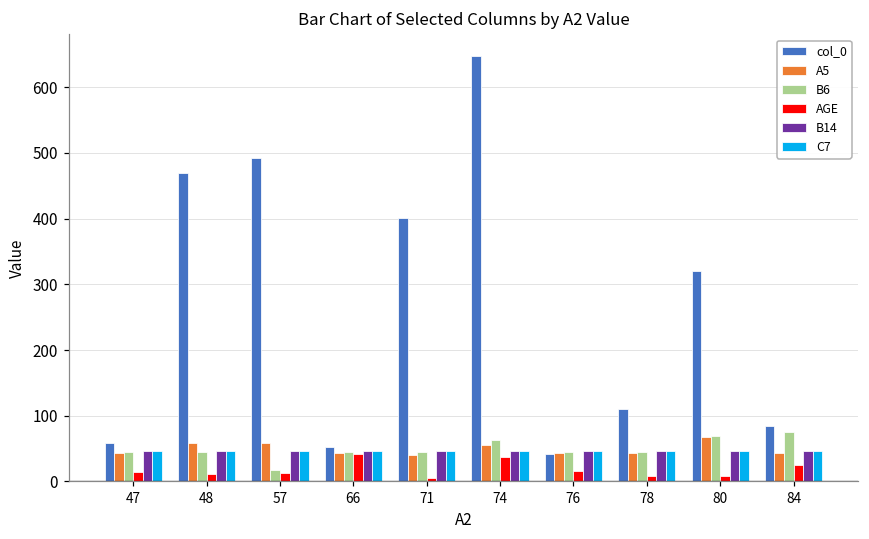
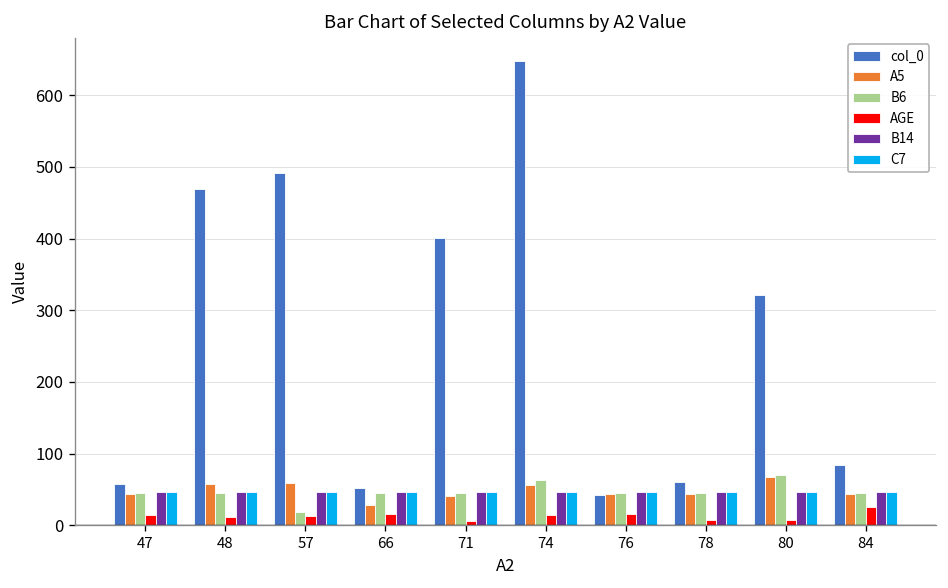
  {
    "col_0": {
      "47": 60,
      "48": 470,
      "57": 490,
      "66": 50,
      "71": 400,
      "74": 650,
      "76": 40,
-     "78": 110,
+     "78": 60,
      "80": 320,
      "84": 80
    },
    "A5": {
      "47": 40,
      "48": 60,
      "57": 60,
-     "66": 40,
+     "66": 30,
      "71": 40,
      "74": 60,
      "76": 40,
      "78": 40,
      "80": 70,
      "84": 40
    },
    "B6": {
      "47": 50,
      "48": 50,
      "57": 20,
      "66": 50,
      "71": 50,
      "74": 60,
      "76": 50,
      "78": 50,
      "80": 70,
-     "84": 80
+     "84": 50
    },
    "AGE": {
      "47": 10,
      "48": 10,
      "57": 10,
-     "66": 40,
+     "66": 20,
      "71": 10,
-     "74": 40,
+     "74": 20,
      "76": 20,
      "78": 10,
      "80": 10,
      "84": 30
    },
    "B14": {
      "47": 50,
      "48": 50,
      "57": 50,
      "66": 50,
      "71": 50,
      "74": 50,
      "76": 50,
      "78": 50,
      "80": 50,
      "84": 50
    },
    "C7": {
      "47": 50,
      "48": 50,
      "57": 50,
      "66": 50,
      "71": 50,
      "74": 50,
      "76": 50,
      "78": 50,
      "80": 50,
      "84": 50
    }
  }
